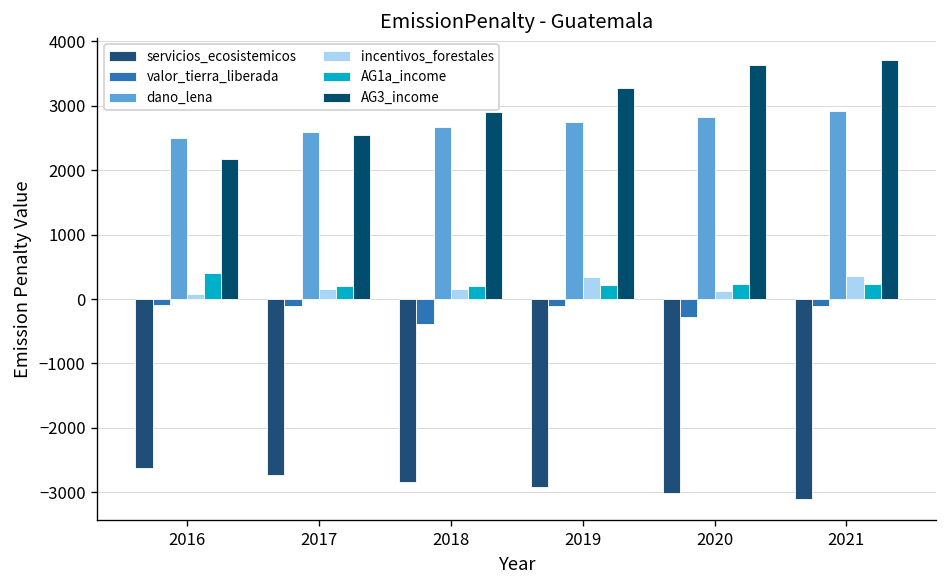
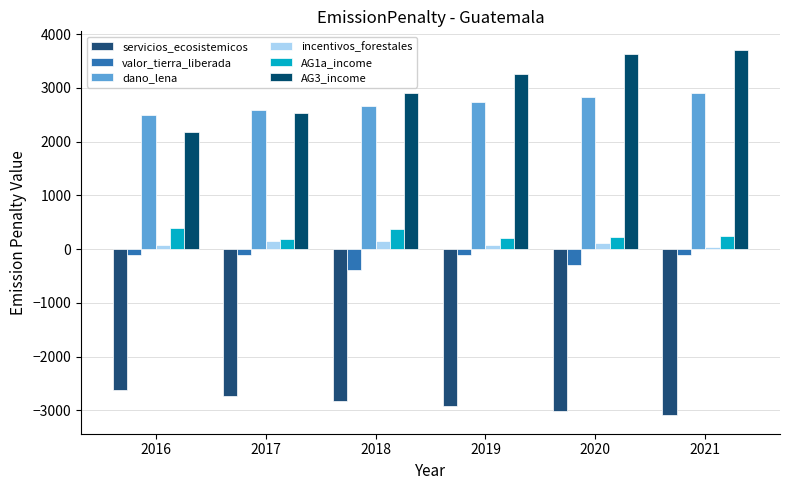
  {
    "valor_tierra_liberada": {
      "2016": -100,
      "2017": -100,
      "2018": -400,
      "2019": -100,
      "2020": -300,
      "2021": -100
    },
    "dano_lena": {
      "2016": 2500,
      "2017": 2600,
      "2018": 2700,
      "2019": 2700,
      "2020": 2800,
      "2021": 2900
    },
    "incentivos_forestales": {
      "2016": 100,
      "2017": 200,
      "2018": 200,
-     "2019": 300,
+     "2019": 100,
      "2020": 100,
-     "2021": 400
+     "2021": 0
    },
    "AG1a_income": {
      "2016": 400,
      "2017": 200,
-     "2018": 200,
+     "2018": 400,
      "2019": 200,
      "2020": 200,
      "2021": 200
    }
  }
